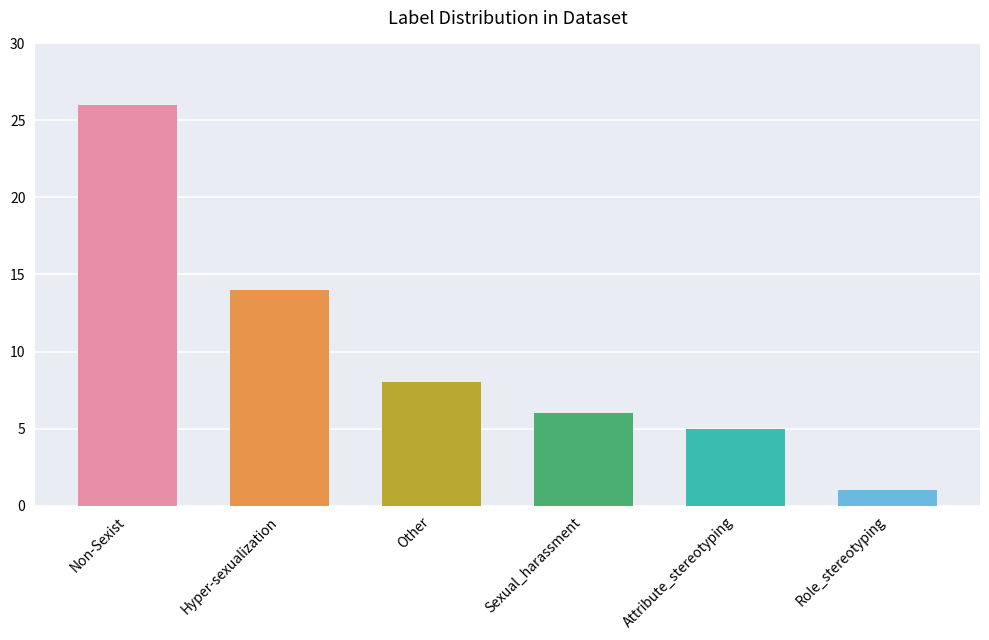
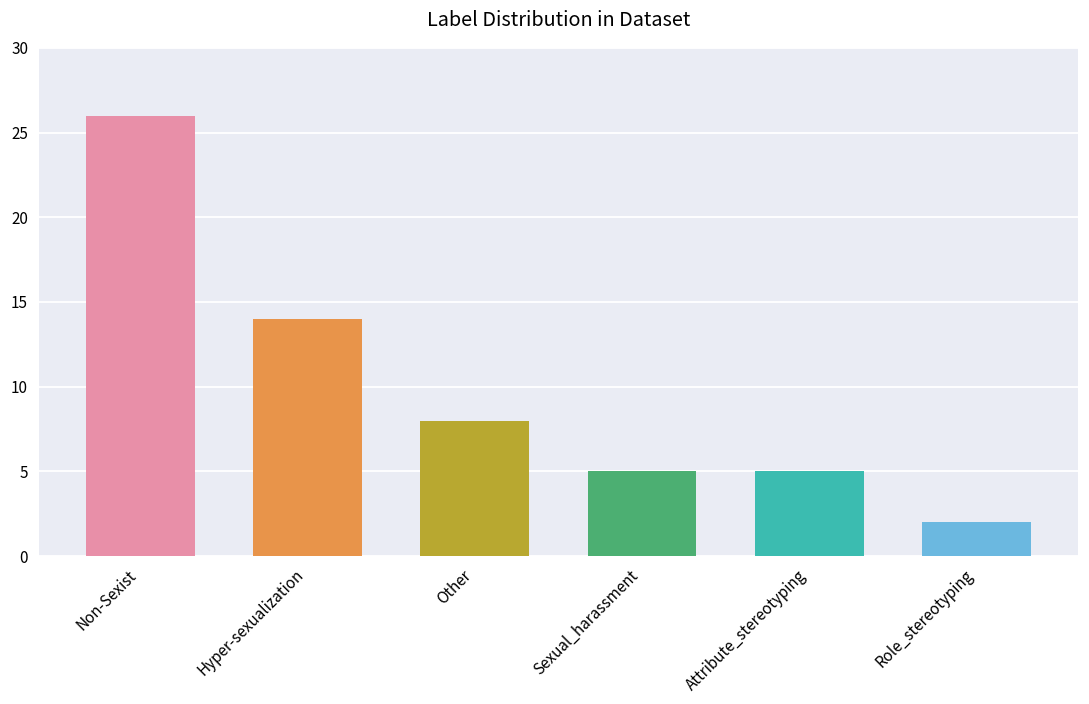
  {
    "Non-Sexist": 26,
    "Hyper-sexualization": 14,
    "Other": 8,
-   "Sexual_harassment": 6,
+   "Sexual_harassment": 5,
    "Attribute_stereotyping": 5,
-   "Role_stereotyping": 1
+   "Role_stereotyping": 2
  }
